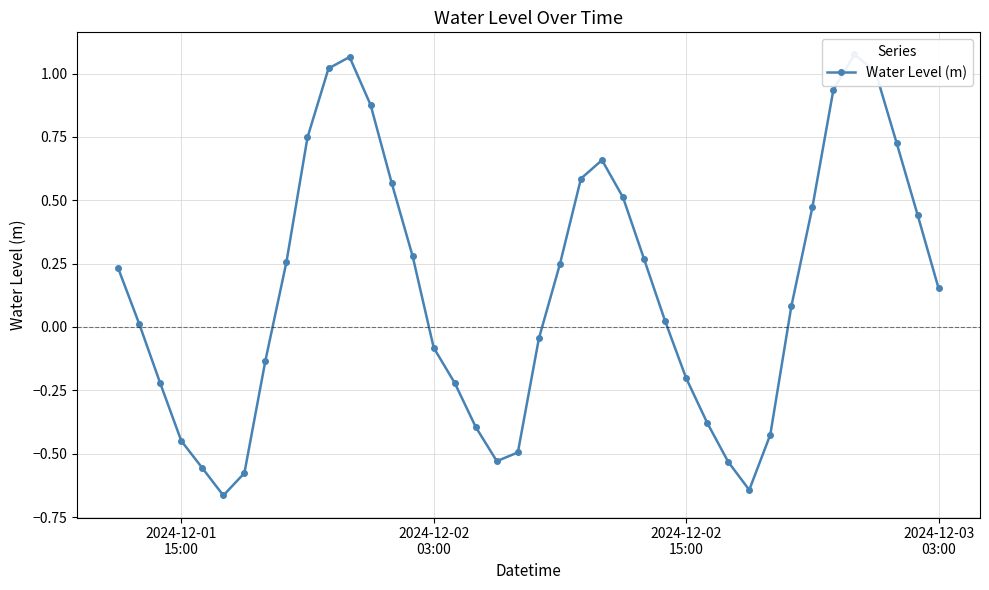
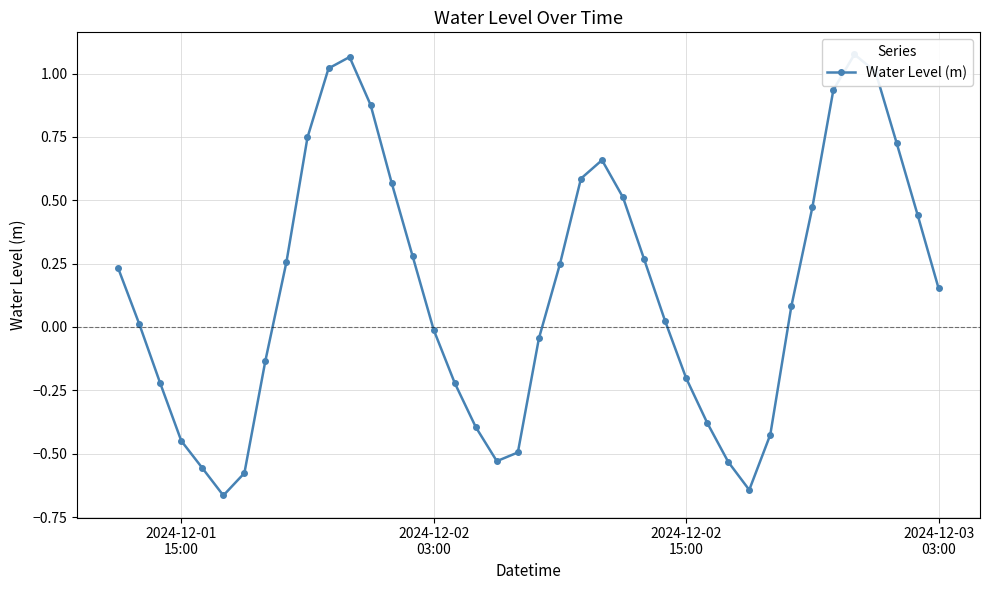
  {
    "2024-12-01 15:00": -0.45,
-   "2024-12-02 03:00": -0.08,
+   "2024-12-02 03:00": -0.01,
    "2024-12-02 15:00": -0.20,
    "2024-12-03 03:00": 0.15
  }
